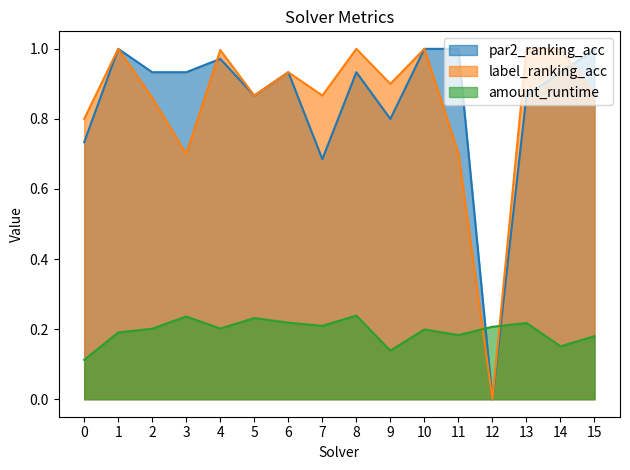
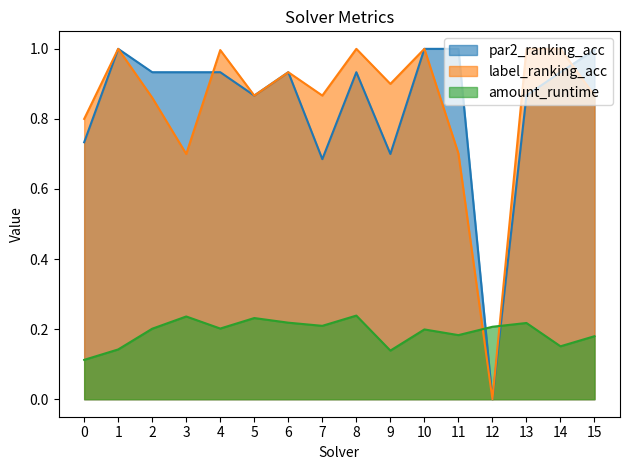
  {
    "par2_ranking_acc": {
      "0": 0.73,
      "2": 0.93,
      "3": 0.93,
-     "4": 0.97,
+     "4": 0.93,
      "7": 0.69,
      "8": 0.93,
-     "9": 0.8
+     "9": 0.7
    },
    "label_ranking_acc": {
      "0": 0.80,
      "2": 0.86,
      "3": 0.70,
      "4": 1.00,
      "7": 0.87,
      "8": 1.00,
      "9": 0.90,
      "11": 0.70
    },
    "amount_runtime": {
      "0": 0.11,
-     "1": 0.19,
+     "1": 0.14,
      "2": 0.20,
      "3": 0.24,
      "4": 0.20,
      "5": 0.23,
      "6": 0.22,
      "7": 0.21,
      "8": 0.24,
      "9": 0.14,
      "10": 0.20,
      "11": 0.18,
      "12": 0.21,
      "13": 0.22,
      "14": 0.15,
      "15": 0.18
    }
  }
